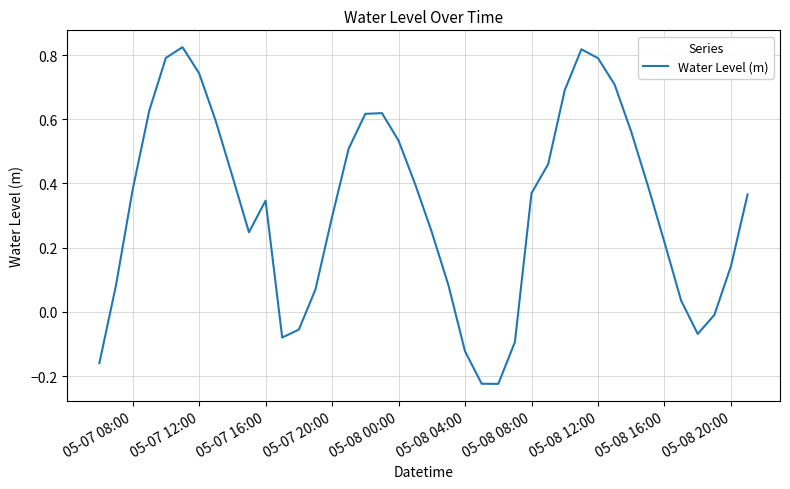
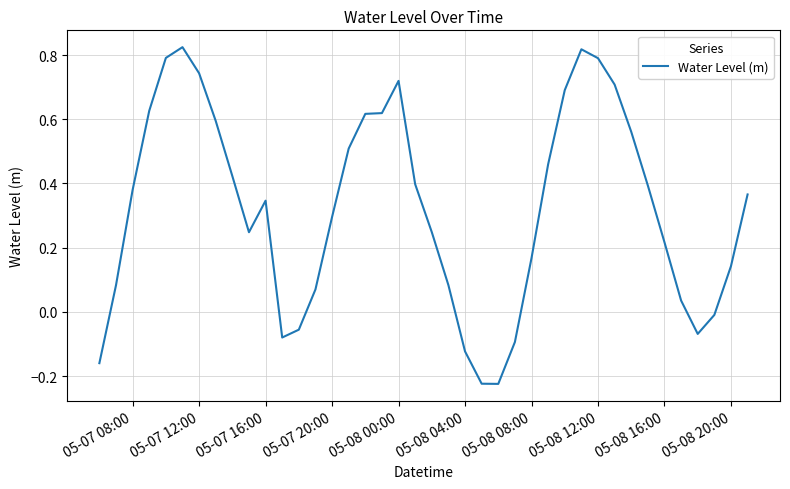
  {
    "05-07 08:00": 0.38,
    "05-07 12:00": 0.74,
    "05-07 16:00": 0.35,
    "05-07 20:00": 0.30,
-   "05-08 00:00": 0.53,
+   "05-08 00:00": 0.72,
    "05-08 04:00": -0.12,
-   "05-08 08:00": 0.37,
+   "05-08 08:00": 0.17,
    "05-08 12:00": 0.79,
    "05-08 16:00": 0.22,
    "05-08 20:00": 0.14
  }
